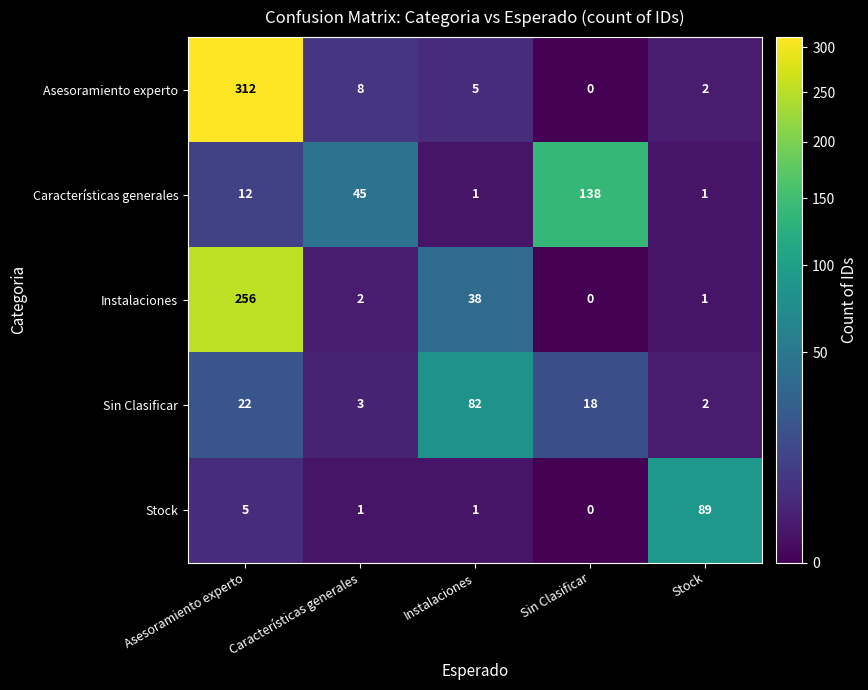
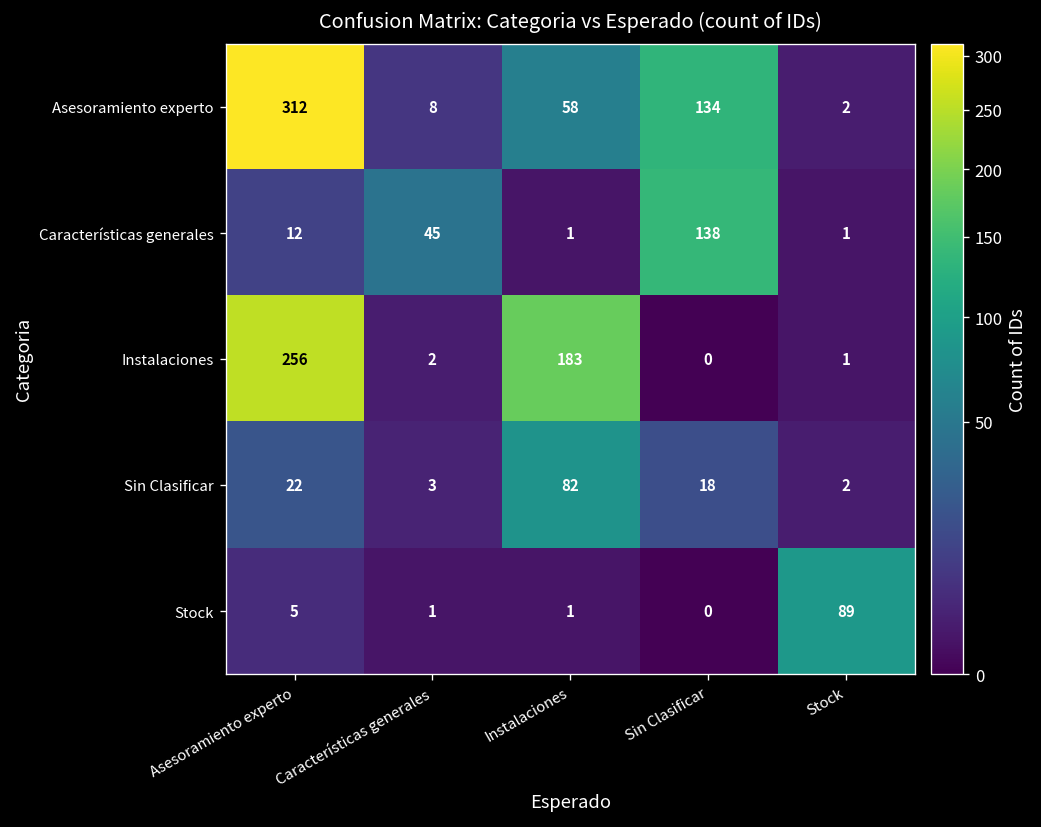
  {
    "Asesoramiento experto": {
      "Asesoramiento experto": 312,
      "Características generales": 8,
-     "Instalaciones": 5,
-     "Sin Clasificar": 0,
+     "Instalaciones": 58,
+     "Sin Clasificar": 134,
      "Stock": 2
    },
    "Características generales": {
      "Asesoramiento experto": 12,
      "Características generales": 45,
      "Instalaciones": 1,
      "Sin Clasificar": 138,
      "Stock": 1
    },
    "Instalaciones": {
      "Asesoramiento experto": 256,
      "Características generales": 2,
-     "Instalaciones": 38,
+     "Instalaciones": 183,
      "Sin Clasificar": 0,
      "Stock": 1
    },
    "Sin Clasificar": {
      "Asesoramiento experto": 22,
      "Características generales": 3,
      "Instalaciones": 82,
      "Sin Clasificar": 18,
      "Stock": 2
    },
    "Stock": {
      "Asesoramiento experto": 5,
      "Características generales": 1,
      "Instalaciones": 1,
      "Sin Clasificar": 0,
      "Stock": 89
    }
  }
